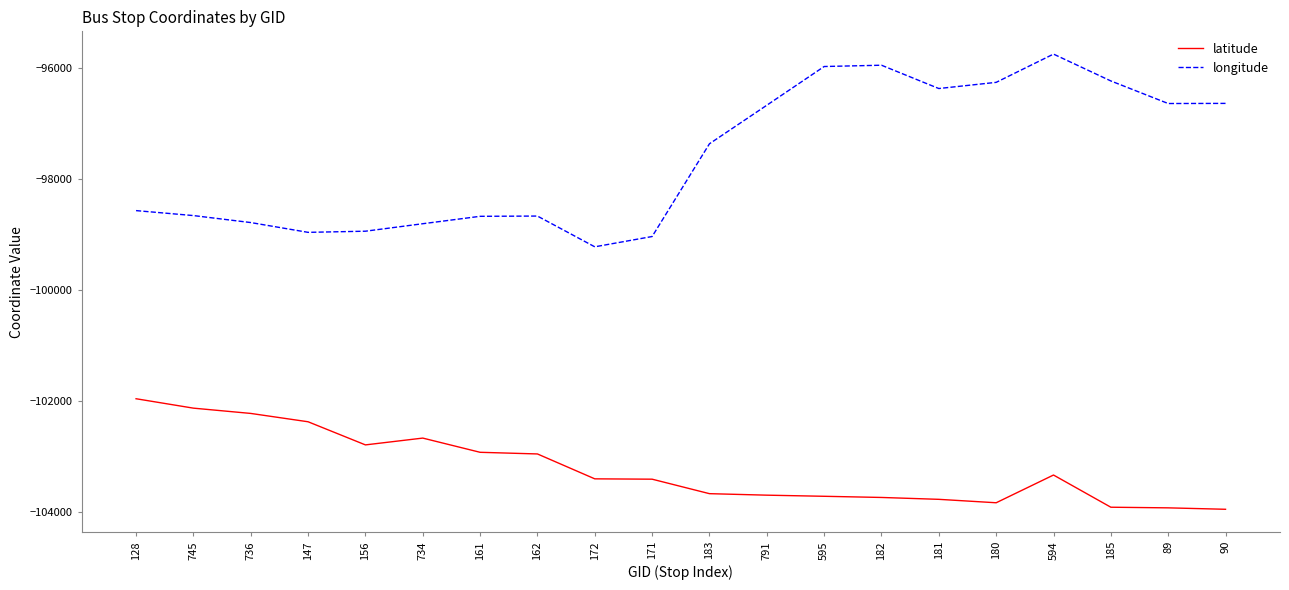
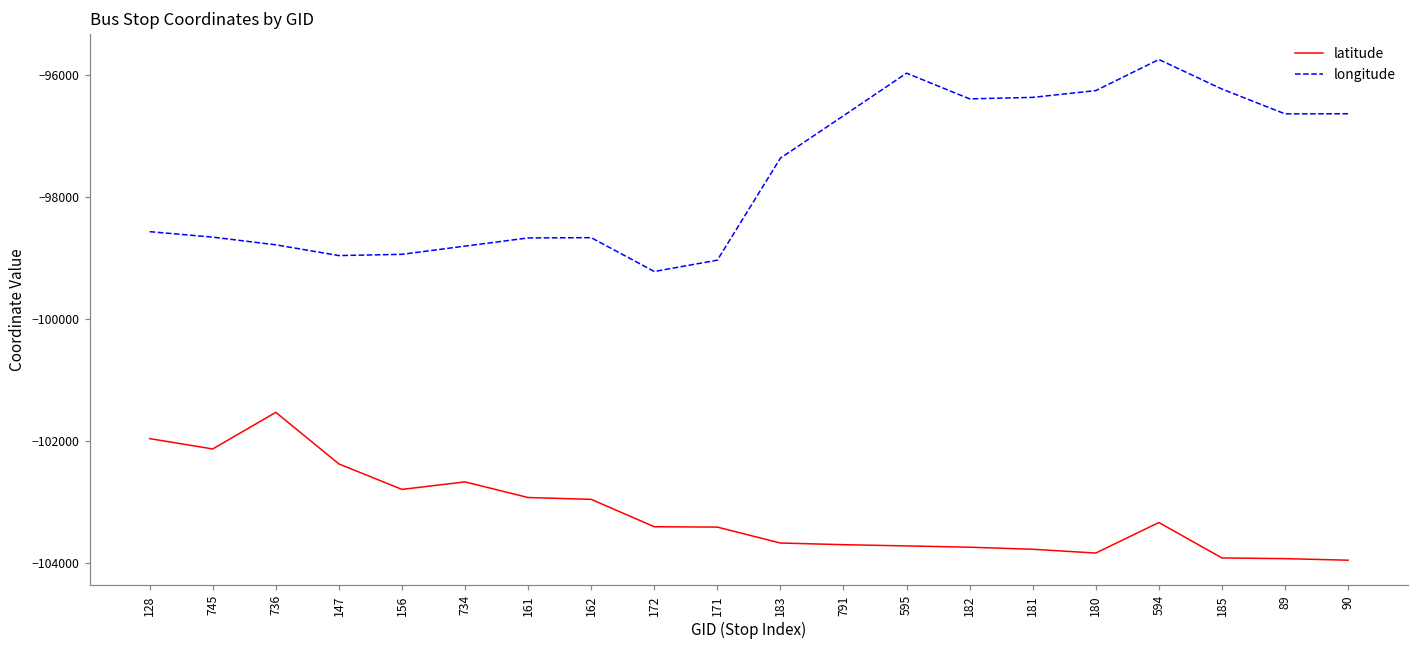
  {
    "latitude": {
      "128": -102000,
      "745": -102100,
-     "736": -102200,
+     "736": -101500,
      "147": -102400,
      "156": -102800,
      "734": -102700,
      "161": -102900,
      "162": -103000,
      "172": -103400,
      "171": -103400,
      "183": -103700,
      "791": -103700,
      "595": -103700,
      "182": -103700,
      "181": -103800,
      "180": -103800,
      "594": -103300,
      "185": -103900,
      "89": -103900,
      "90": -104000
    },
    "longitude": {
      "128": -98600,
      "745": -98700,
      "736": -98800,
      "147": -99000,
      "156": -98900,
      "734": -98800,
      "161": -98700,
      "162": -98700,
      "172": -99200,
      "171": -99000,
      "183": -97400,
      "791": -96700,
      "595": -96000,
-     "182": -96000,
+     "182": -96400,
      "181": -96400,
      "180": -96300,
      "594": -95800,
      "185": -96200,
      "89": -96600,
      "90": -96600
    }
  }
